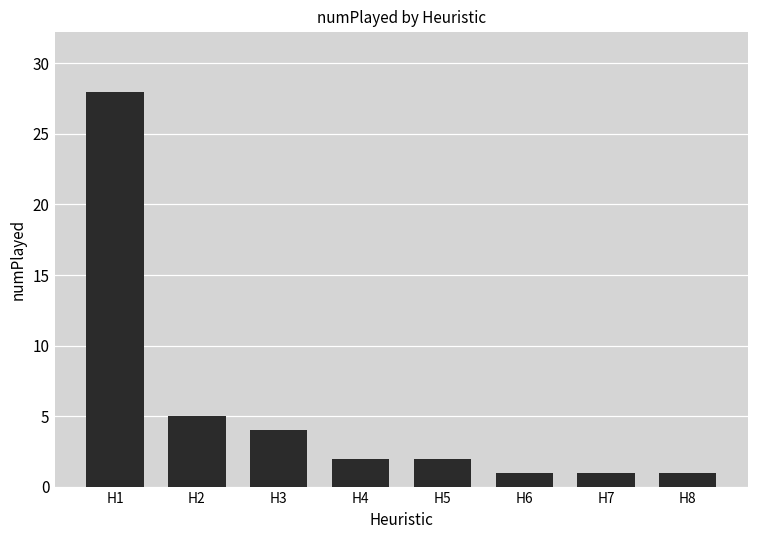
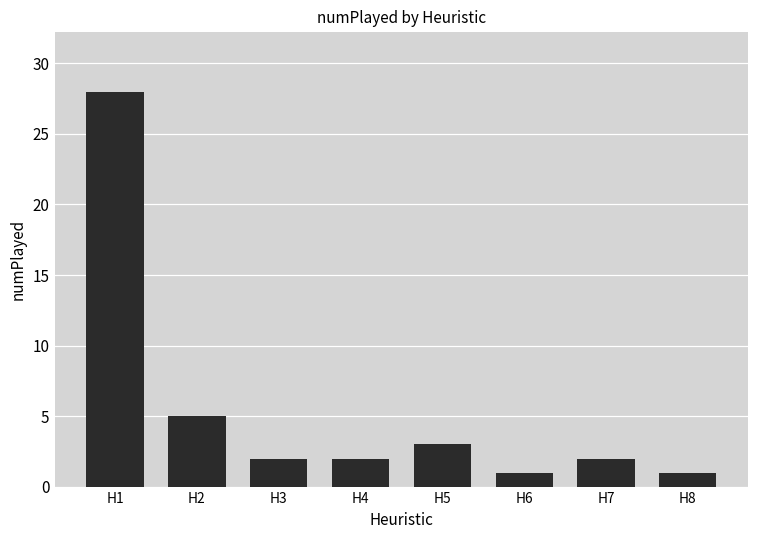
  {
    "H1": 28,
    "H2": 5,
-   "H3": 4,
+   "H3": 2,
    "H4": 2,
-   "H5": 2,
+   "H5": 3,
    "H6": 1,
-   "H7": 1,
+   "H7": 2,
    "H8": 1
  }
